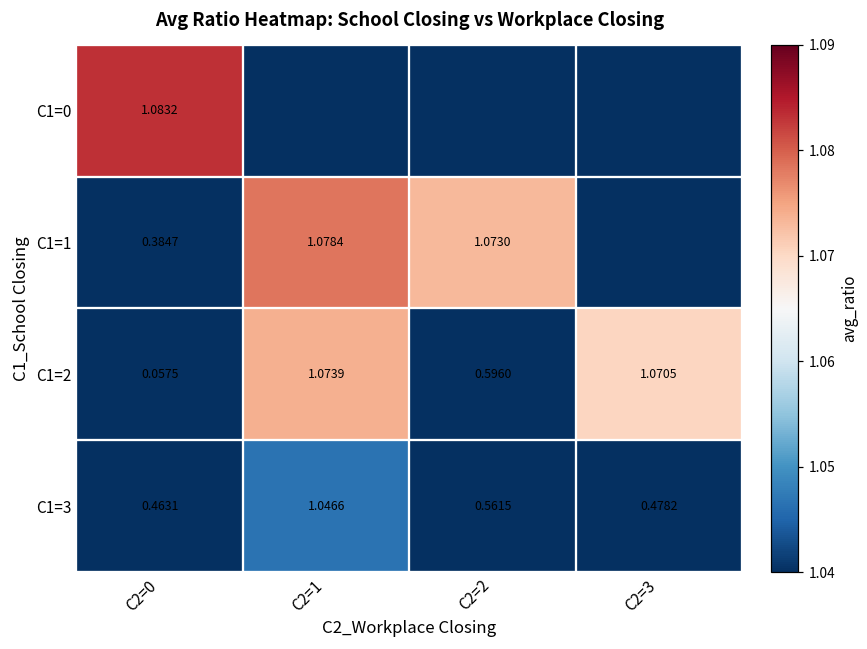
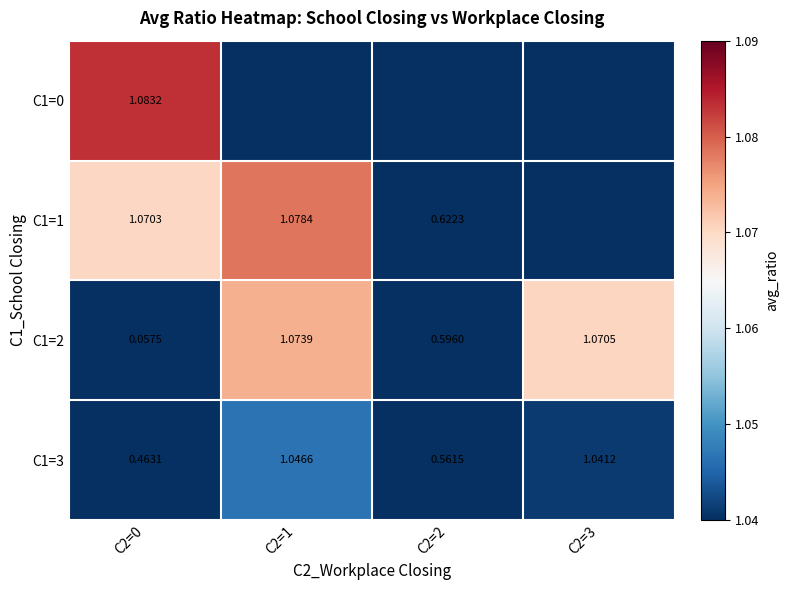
  {
    "C1=0": {
      "C2=0": 1.0832
    },
    "C1=1": {
-     "C2=0": 0.3847,
+     "C2=0": 1.0703,
      "C2=1": 1.0784,
-     "C2=2": 1.0730
+     "C2=2": 0.6223
    },
    "C1=2": {
      "C2=0": 0.0575,
      "C2=1": 1.0739,
      "C2=2": 0.5960,
      "C2=3": 1.0705
    },
    "C1=3": {
      "C2=0": 0.4631,
      "C2=1": 1.0466,
      "C2=2": 0.5615,
-     "C2=3": 0.4782
+     "C2=3": 1.0412
    }
  }
